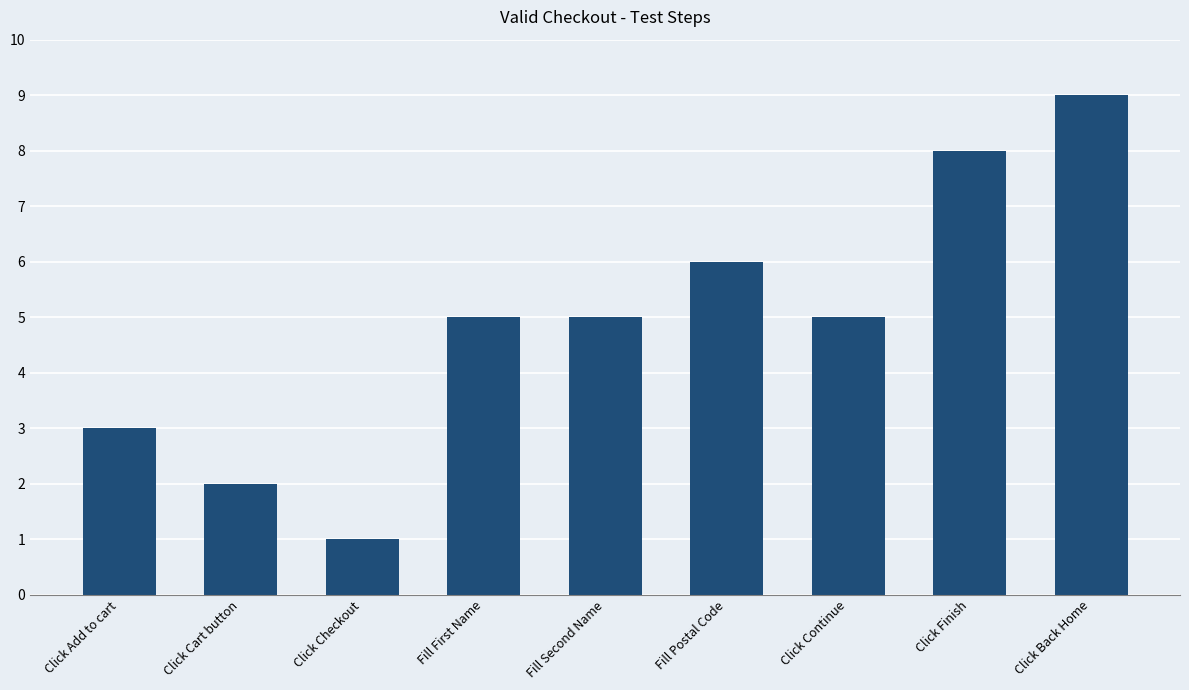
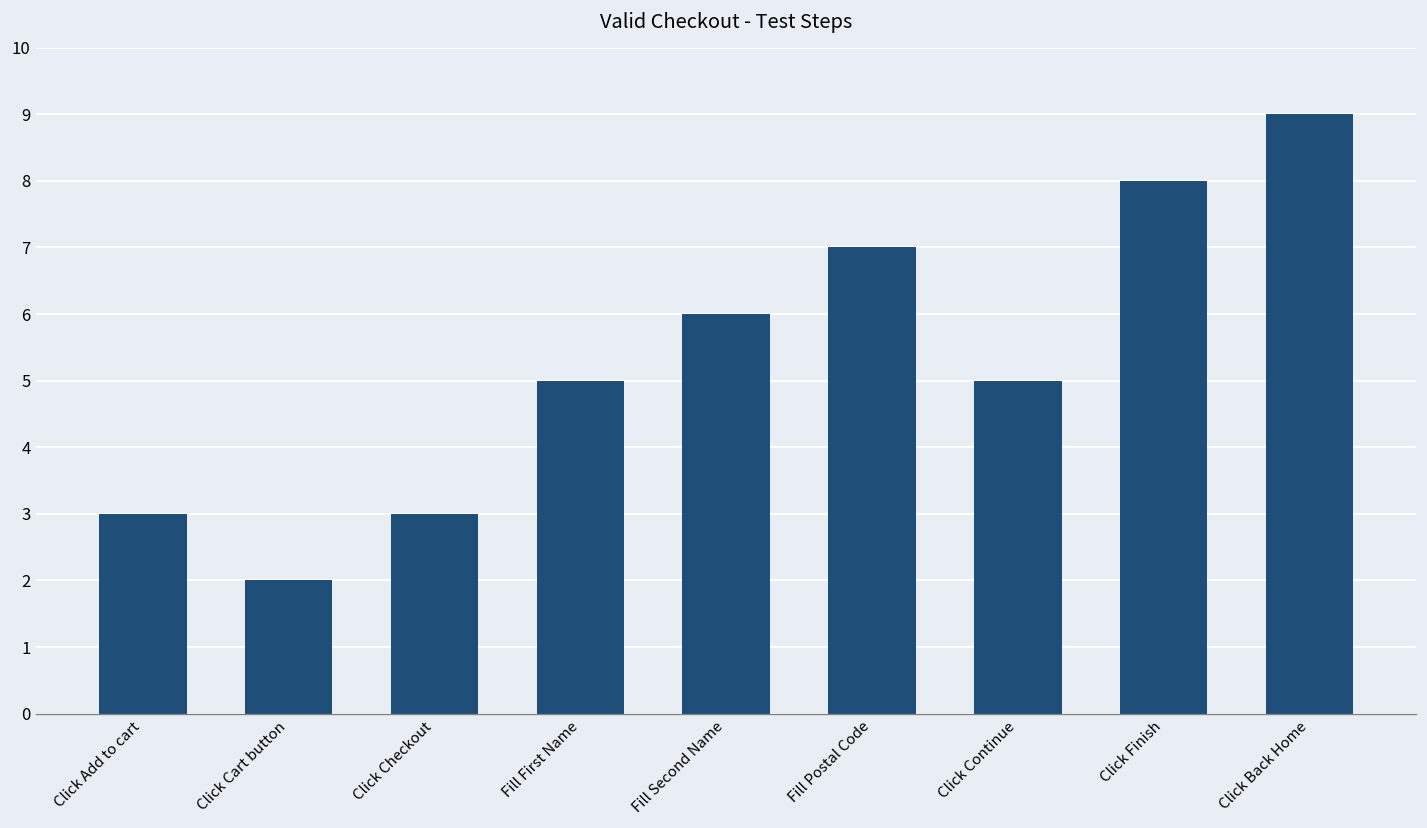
  {
    "Click Add to cart": 3,
    "Click Cart button": 2,
-   "Click Checkout": 1,
+   "Click Checkout": 3,
    "Fill First Name": 5,
-   "Fill Second Name": 5,
-   "Fill Postal Code": 6,
+   "Fill Second Name": 6,
+   "Fill Postal Code": 7,
    "Click Continue": 5,
    "Click Finish": 8,
    "Click Back Home": 9
  }
